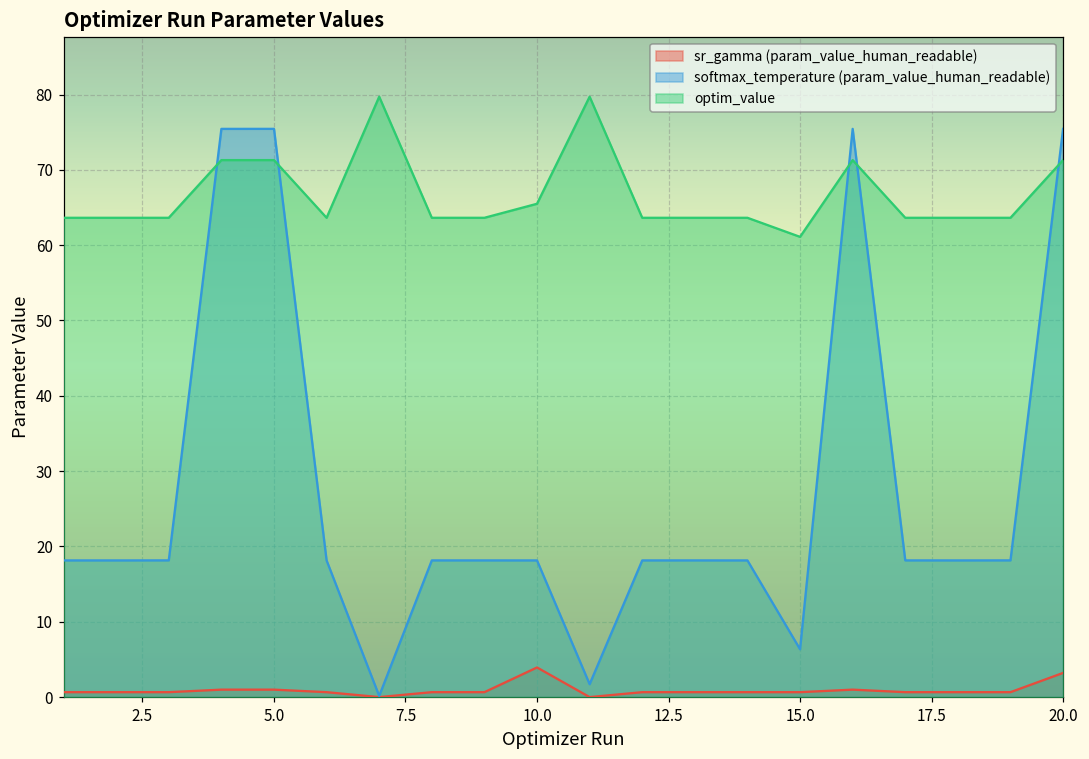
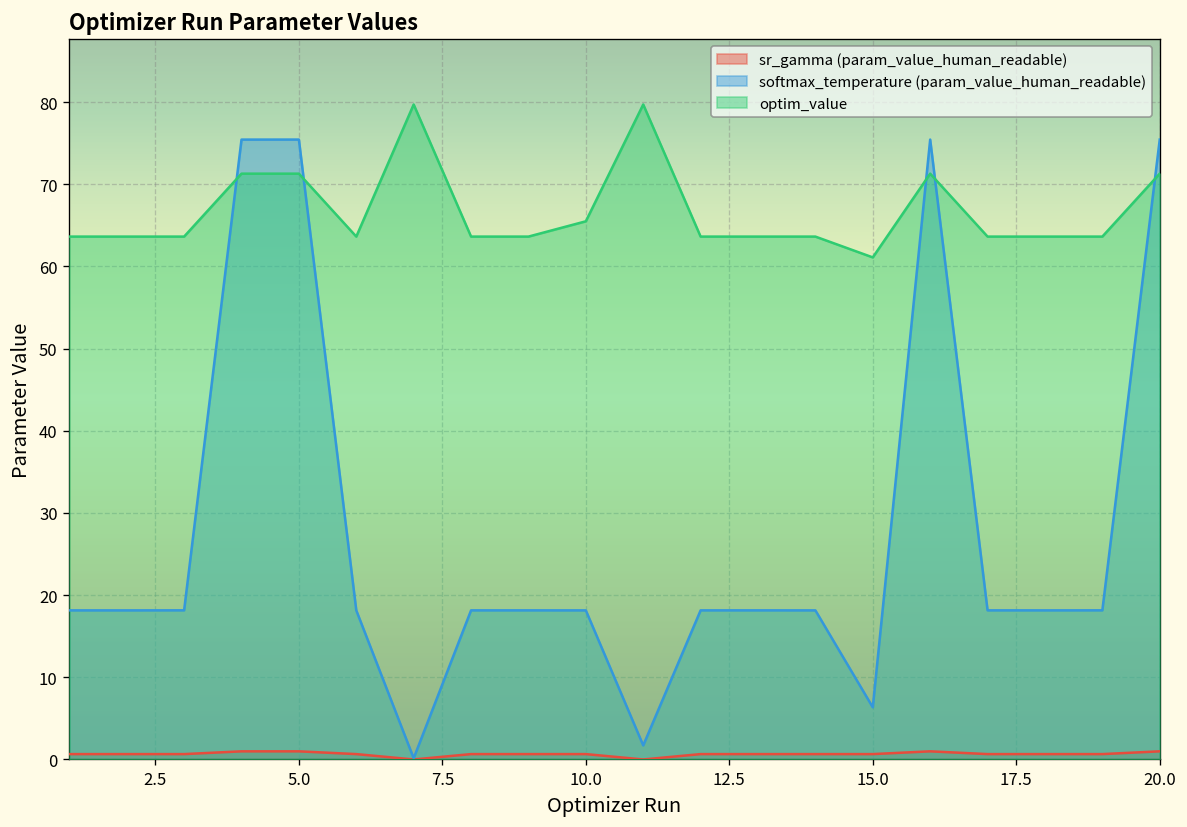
  {
    "sr_gamma (param_value_human_readable)": {
      "5.0": 1,
-     "10.0": 4,
+     "10.0": 1,
      "15.0": 1,
-     "20.0": 3
+     "20.0": 1
    },
    "softmax_temperature (param_value_human_readable)": {
      "5.0": 75,
      "10.0": 18,
      "15.0": 6,
      "20.0": 75
    },
    "optim_value": {
      "5.0": 71,
      "10.0": 65,
      "15.0": 61,
      "20.0": 71
    }
  }
